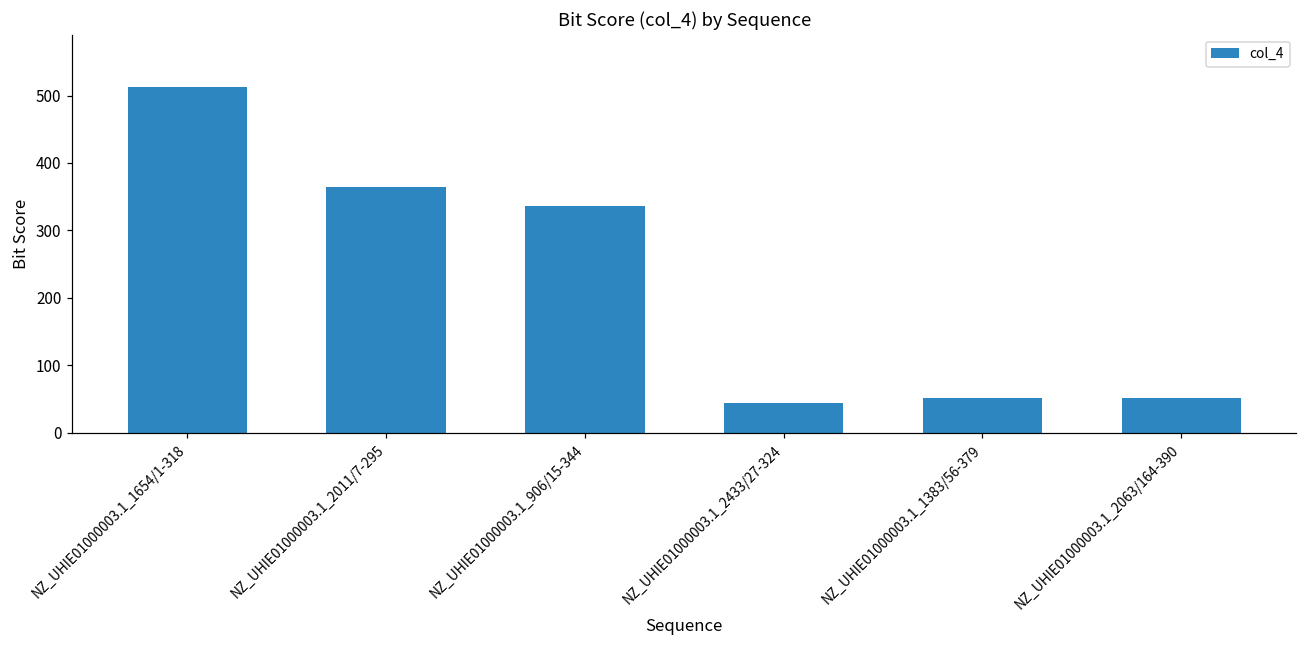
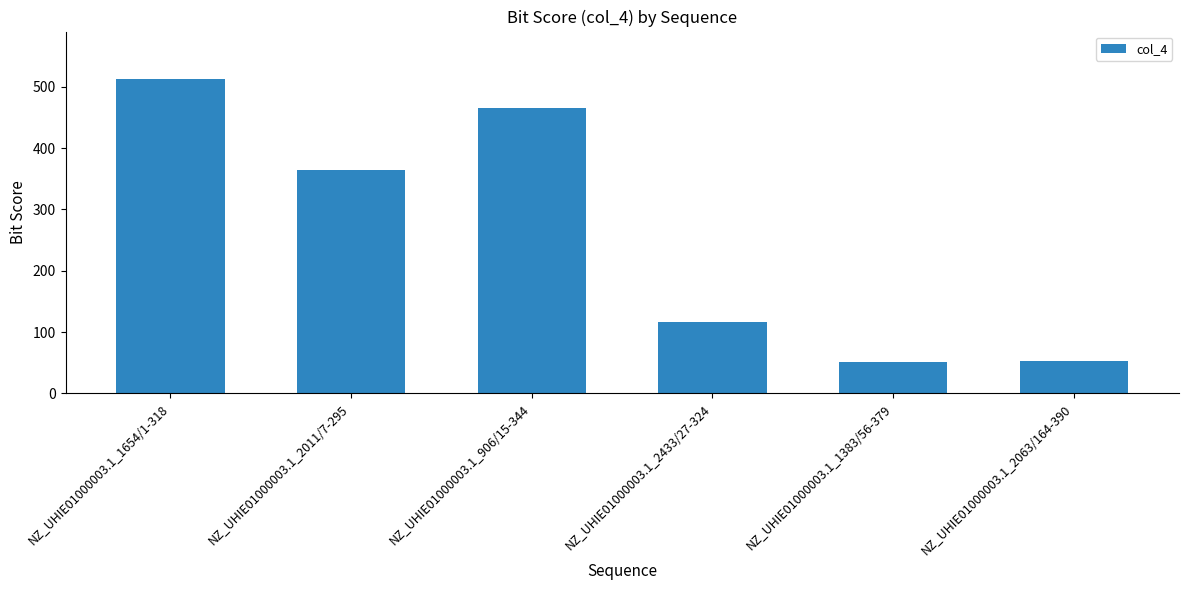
  {
    "NZ_UHIE01000003.1_1654/1-318": 510,
    "NZ_UHIE01000003.1_2011/7-295": 360,
-   "NZ_UHIE01000003.1_906/15-344": 340,
-   "NZ_UHIE01000003.1_2433/27-324": 40,
+   "NZ_UHIE01000003.1_906/15-344": 470,
+   "NZ_UHIE01000003.1_2433/27-324": 120,
    "NZ_UHIE01000003.1_1383/56-379": 50,
    "NZ_UHIE01000003.1_2063/164-390": 50
  }
